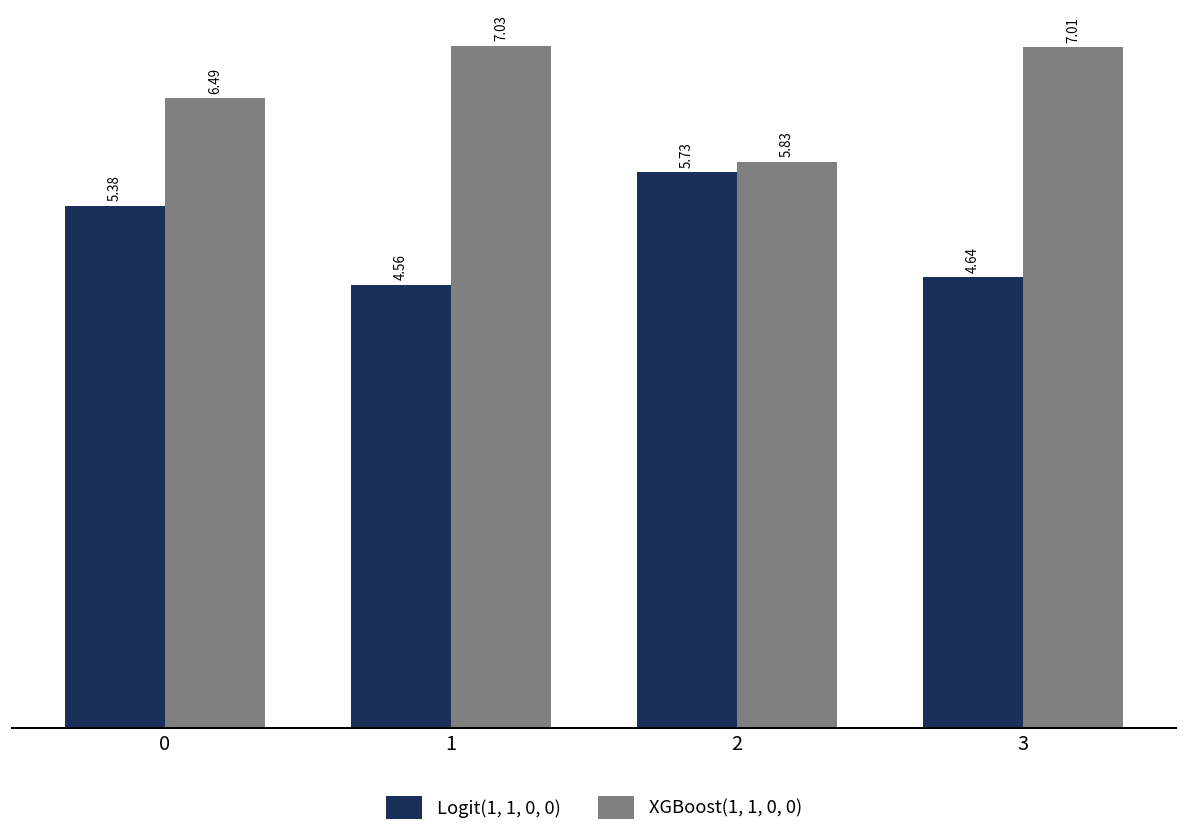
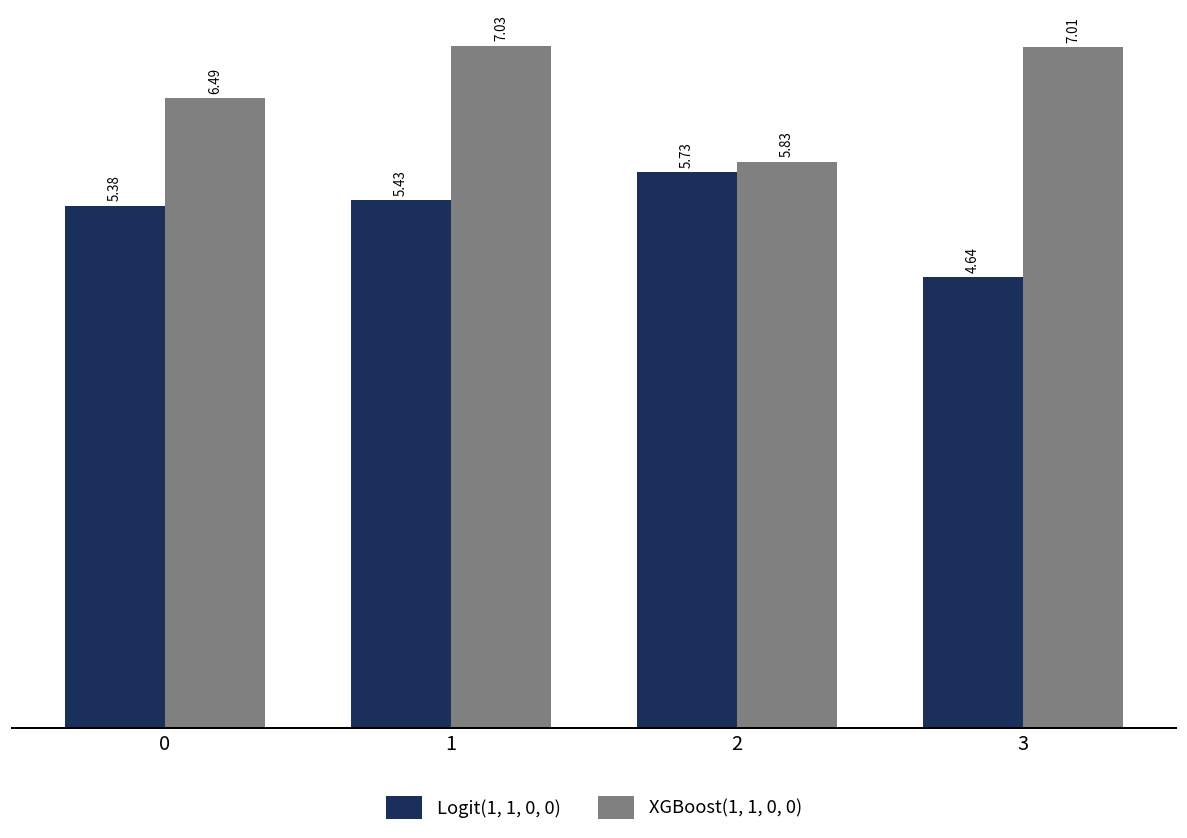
  {
    "Logit(1, 1, 0, 0)": {
      "0": 5.38,
-     "1": 4.56,
+     "1": 5.43,
      "2": 5.73,
      "3": 4.64
    },
    "XGBoost(1, 1, 0, 0)": {
      "0": 6.49,
      "1": 7.03,
      "2": 5.83,
      "3": 7.01
    }
  }
